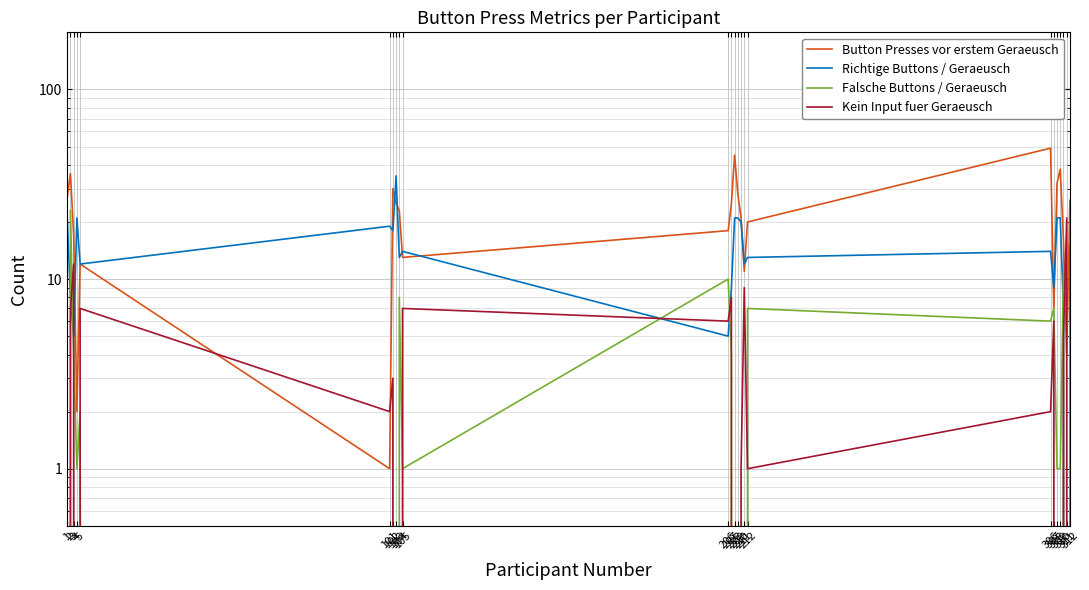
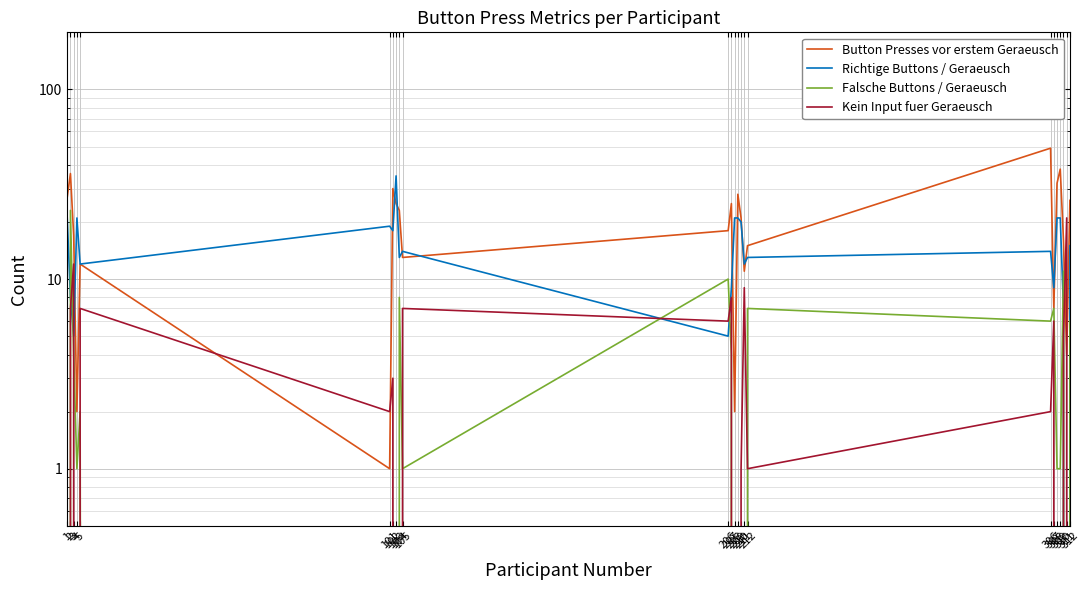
  {
    "Button Presses vor erstem Geraeusch": {
      "1": 27,
      "2": 36,
      "3": 17,
      "4": 2,
      "101": 1,
      "102": 30,
      "103": 25,
      "104": 23,
      "105": 13,
      "206": 18,
      "207": 25,
-     "208": 45,
+     "208": 2,
      "209": 28,
      "210": 21,
      "211": 11,
-     "212": 20,
+     "212": 15,
      "306": 49,
      "308": 32,
      "309": 38,
      "310": 16,
      "311": 4,
      "312": 26
    },
    "Richtige Buttons / Geraeusch": {
      "1": 21,
      "2": 8,
      "3": 5,
      "4": 21,
      "101": 19,
      "102": 18,
      "103": 35,
      "104": 13,
      "105": 14,
      "206": 5,
      "207": 9,
      "208": 21,
      "209": 21,
      "210": 20,
      "211": 12,
      "212": 13,
      "306": 14,
      "307": 9,
      "308": 21,
      "309": 21,
      "310": 7,
      "312": 15
    },
    "Falsche Buttons / Geraeusch": {
      "2": 23,
      "3": 4,
      "4": 1,
      "5": 2,
      "104": 8,
      "105": 1,
      "206": 10,
      "207": 4,
      "212": 7,
      "306": 6,
      "308": 1,
      "309": 1,
      "310": 11,
      "312": 6
    },
    "Kein Input fuer Geraeusch": {
      "2": 7,
      "3": 12,
      "5": 7,
      "101": 2,
      "102": 3,
      "105": 7,
      "206": 6,
      "207": 8,
      "210": 1,
      "211": 9,
      "212": 1,
      "306": 2,
      "307": 6,
      "310": 5,
      "311": 21
    }
  }
